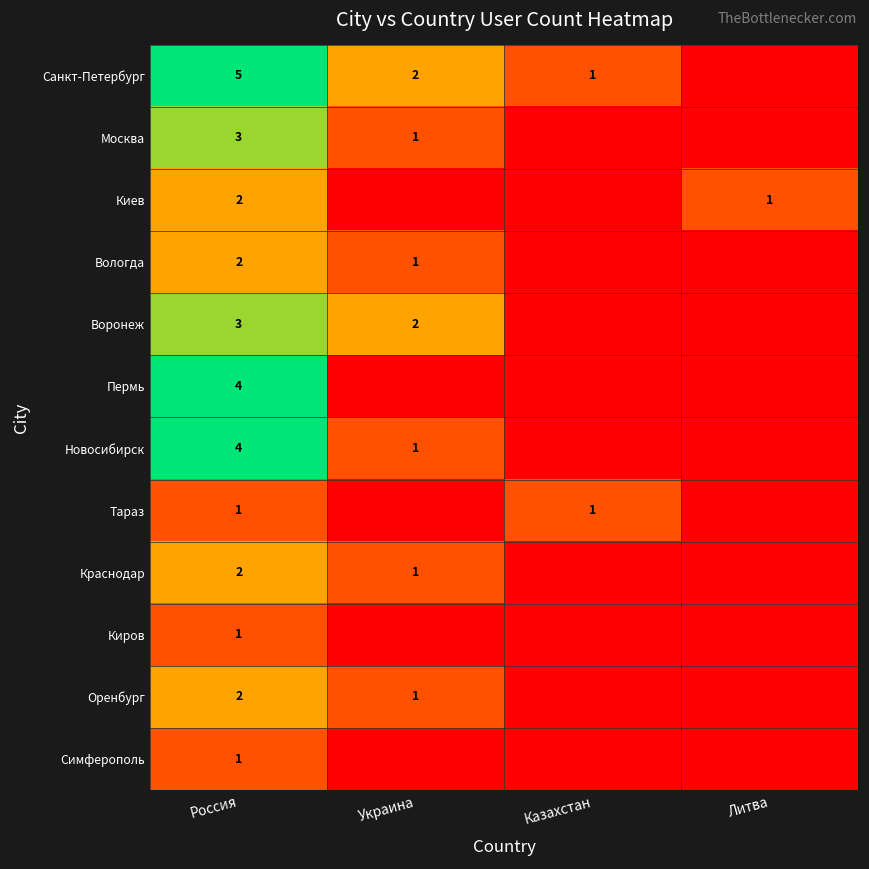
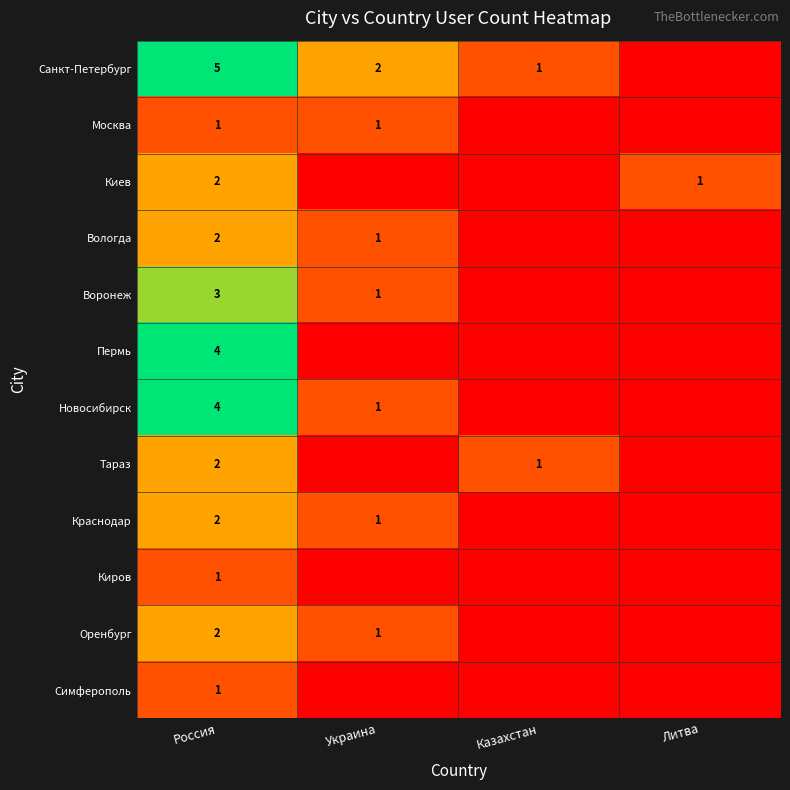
  {
    "Санкт-Петербург": {
      "Россия": 5,
      "Украина": 2,
      "Казахстан": 1
    },
    "Москва": {
-     "Россия": 3,
+     "Россия": 1,
      "Украина": 1
    },
    "Киев": {
      "Россия": 2,
      "Литва": 1
    },
    "Вологда": {
      "Россия": 2,
      "Украина": 1
    },
    "Воронеж": {
      "Россия": 3,
-     "Украина": 2
+     "Украина": 1
    },
    "Пермь": {
      "Россия": 4
    },
    "Новосибирск": {
      "Россия": 4,
      "Украина": 1
    },
    "Тараз": {
-     "Россия": 1,
+     "Россия": 2,
      "Казахстан": 1
    },
    "Краснодар": {
      "Россия": 2,
      "Украина": 1
    },
    "Киров": {
      "Россия": 1
    },
    "Оренбург": {
      "Россия": 2,
      "Украина": 1
    },
    "Симферополь": {
      "Россия": 1
    }
  }
